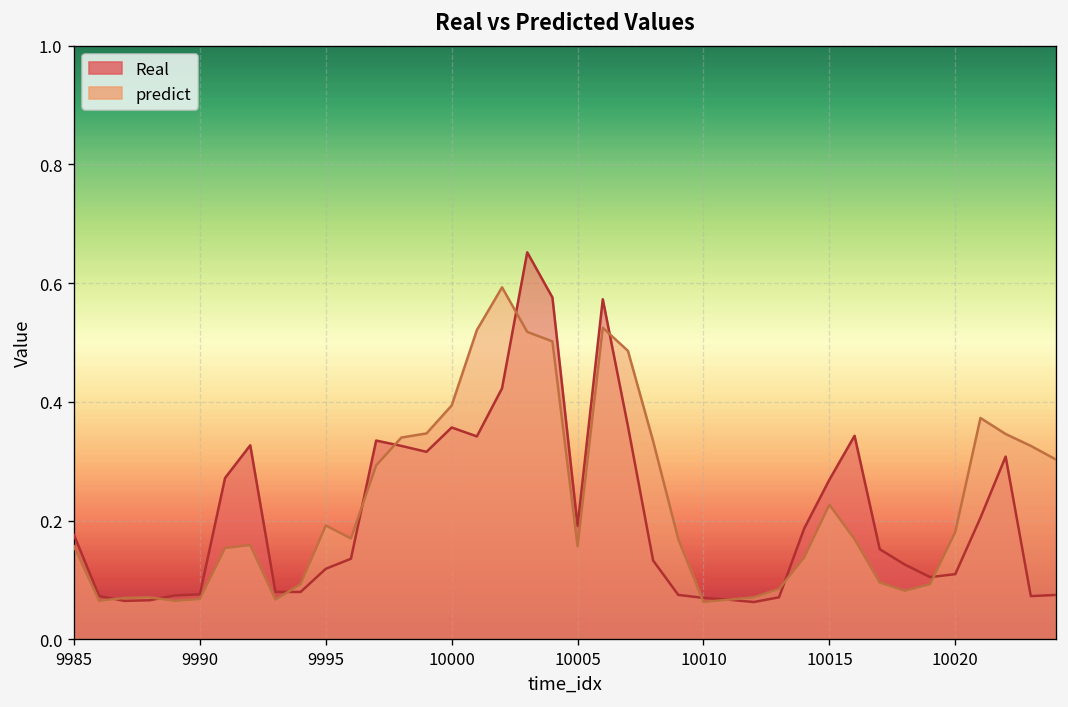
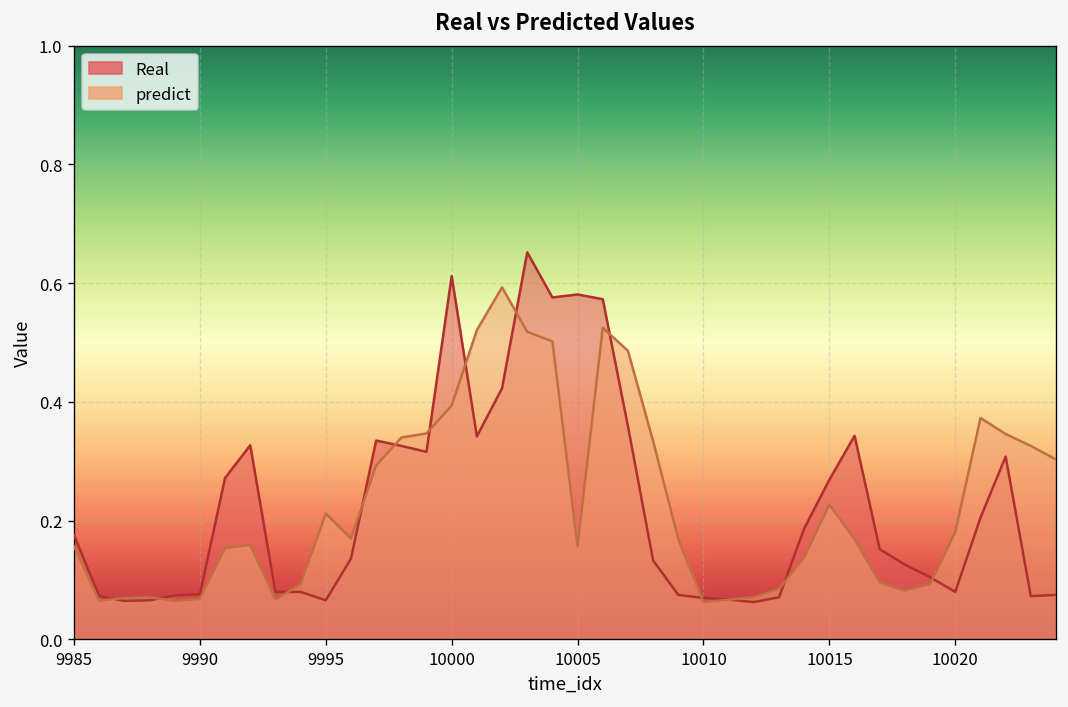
  {
    "Real": {
      "9985": 0.18,
      "9990": 0.08,
-     "9995": 0.12,
-     "10000": 0.36,
-     "10005": 0.19,
+     "9995": 0.07,
+     "10000": 0.61,
+     "10005": 0.58,
      "10010": 0.07,
      "10015": 0.27,
-     "10020": 0.11
+     "10020": 0.08
    },
    "predict": {
      "9985": 0.16,
      "9990": 0.07,
-     "9995": 0.19,
+     "9995": 0.21,
      "10000": 0.39,
      "10005": 0.16,
      "10010": 0.06,
      "10015": 0.23,
      "10020": 0.18
    }
  }
